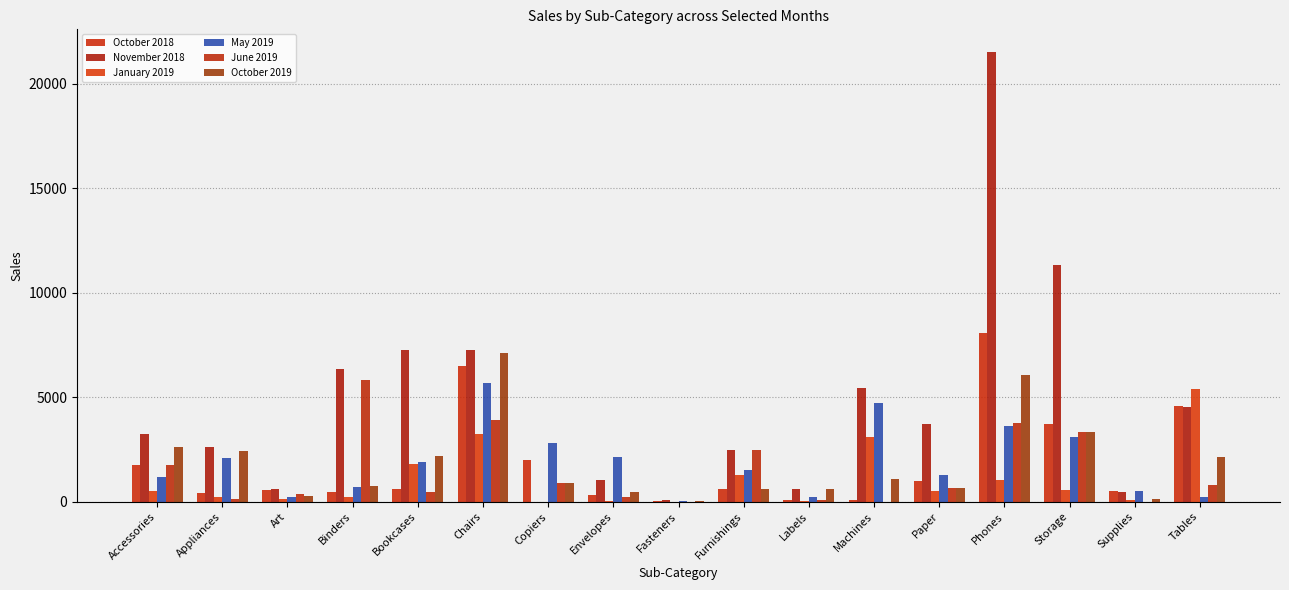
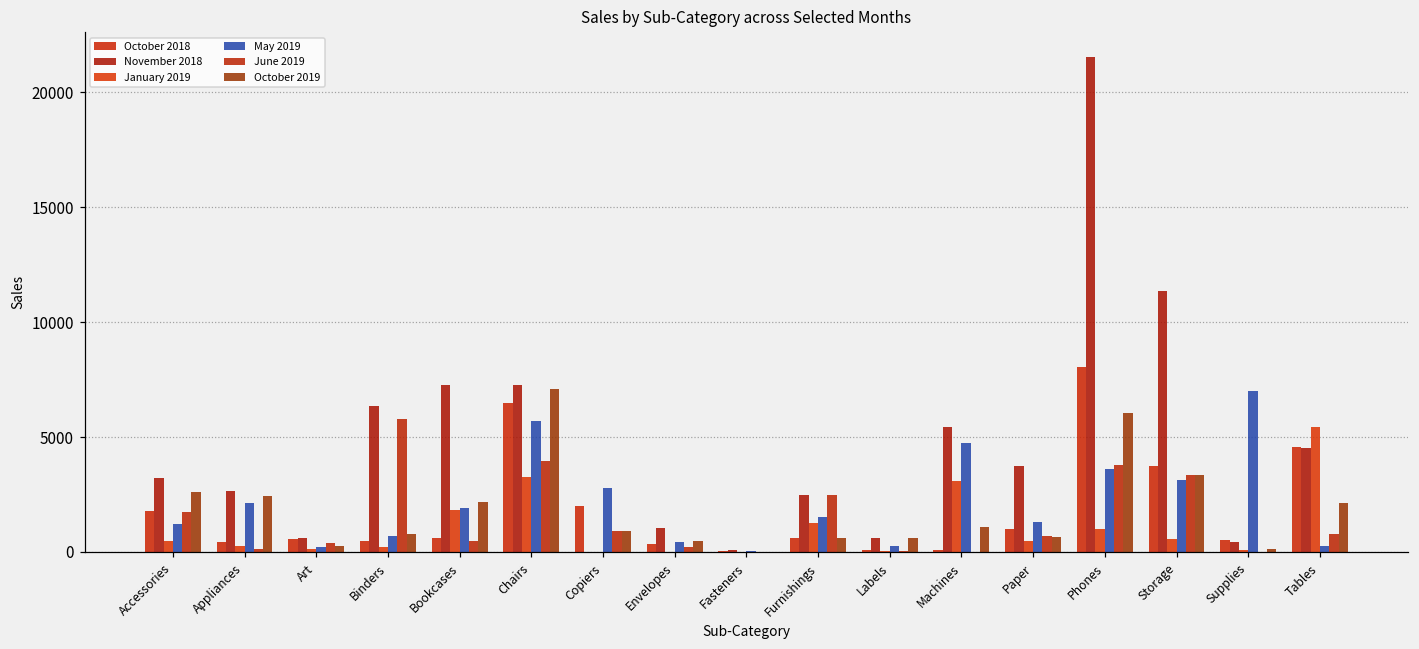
  {
    "May 2019": {
      "Accessories": 1200,
      "Appliances": 2100,
      "Art": 200,
      "Binders": 700,
      "Bookcases": 1900,
      "Chairs": 5700,
      "Copiers": 2800,
-     "Envelopes": 2100,
+     "Envelopes": 400,
      "Furnishings": 1500,
      "Labels": 200,
      "Machines": 4800,
      "Paper": 1300,
      "Phones": 3600,
      "Storage": 3100,
-     "Supplies": 500,
+     "Supplies": 7000,
      "Tables": 200
    }
  }
